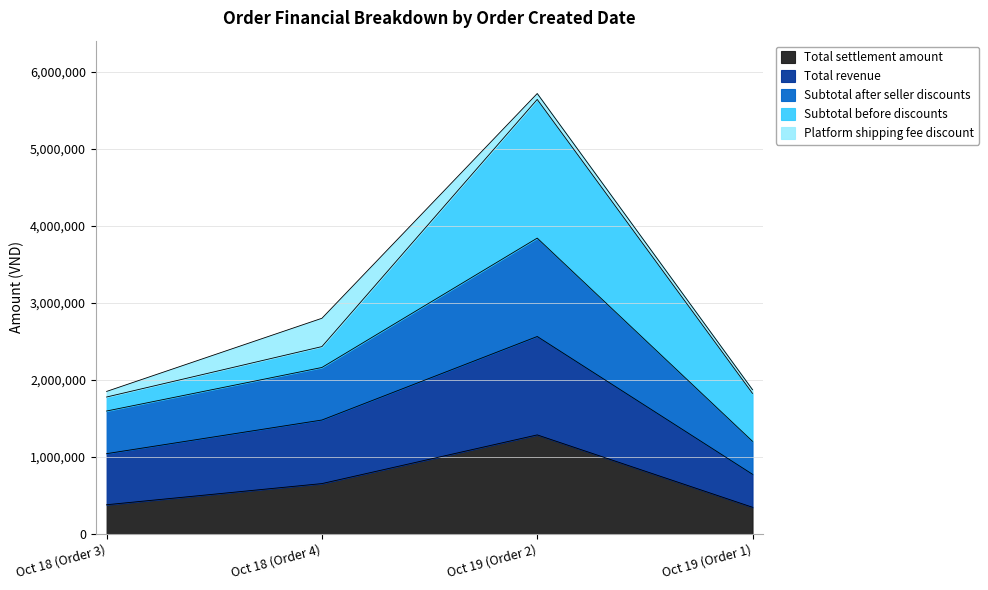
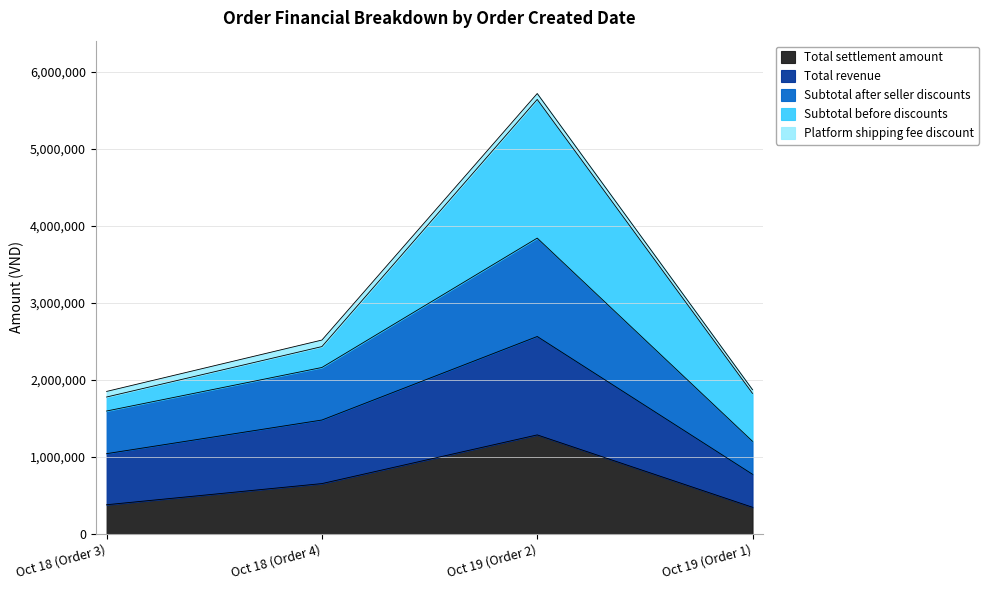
  {
    "Total settlement amount": {
      "Oct 18 (Order 3)": "400,000",
      "Oct 18 (Order 4)": "700,000",
      "Oct 19 (Order 2)": "1,300,000",
      "Oct 19 (Order 1)": "300,000"
    },
    "Total revenue": {
      "Oct 18 (Order 3)": "700,000",
      "Oct 18 (Order 4)": "800,000",
      "Oct 19 (Order 2)": "1,300,000",
      "Oct 19 (Order 1)": "400,000"
    },
    "Subtotal after seller discounts": {
      "Oct 18 (Order 3)": "600,000",
      "Oct 18 (Order 4)": "700,000",
      "Oct 19 (Order 2)": "1,300,000",
      "Oct 19 (Order 1)": "400,000"
    },
    "Subtotal before discounts": {
      "Oct 18 (Order 3)": "200,000",
      "Oct 18 (Order 4)": "300,000",
      "Oct 19 (Order 2)": "1,800,000",
      "Oct 19 (Order 1)": "600,000"
    },
    "Platform shipping fee discount": {
      "Oct 18 (Order 3)": "100,000",
-     "Oct 18 (Order 4)": "400,000",
+     "Oct 18 (Order 4)": "100,000",
      "Oct 19 (Order 2)": "100,000",
      "Oct 19 (Order 1)": "0"
    }
  }
